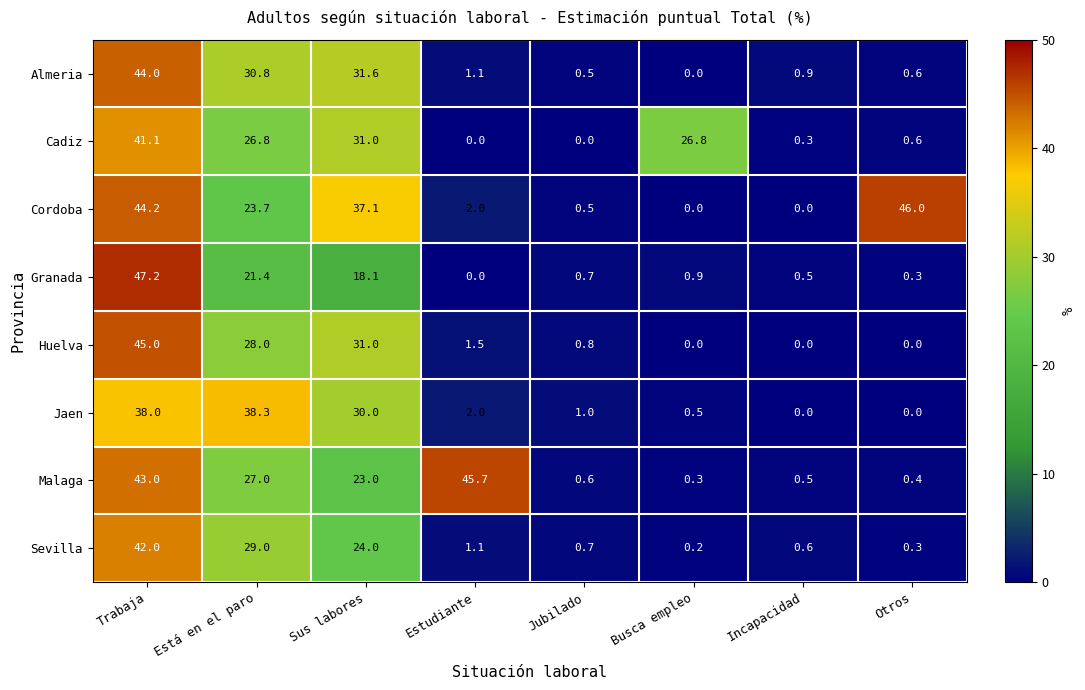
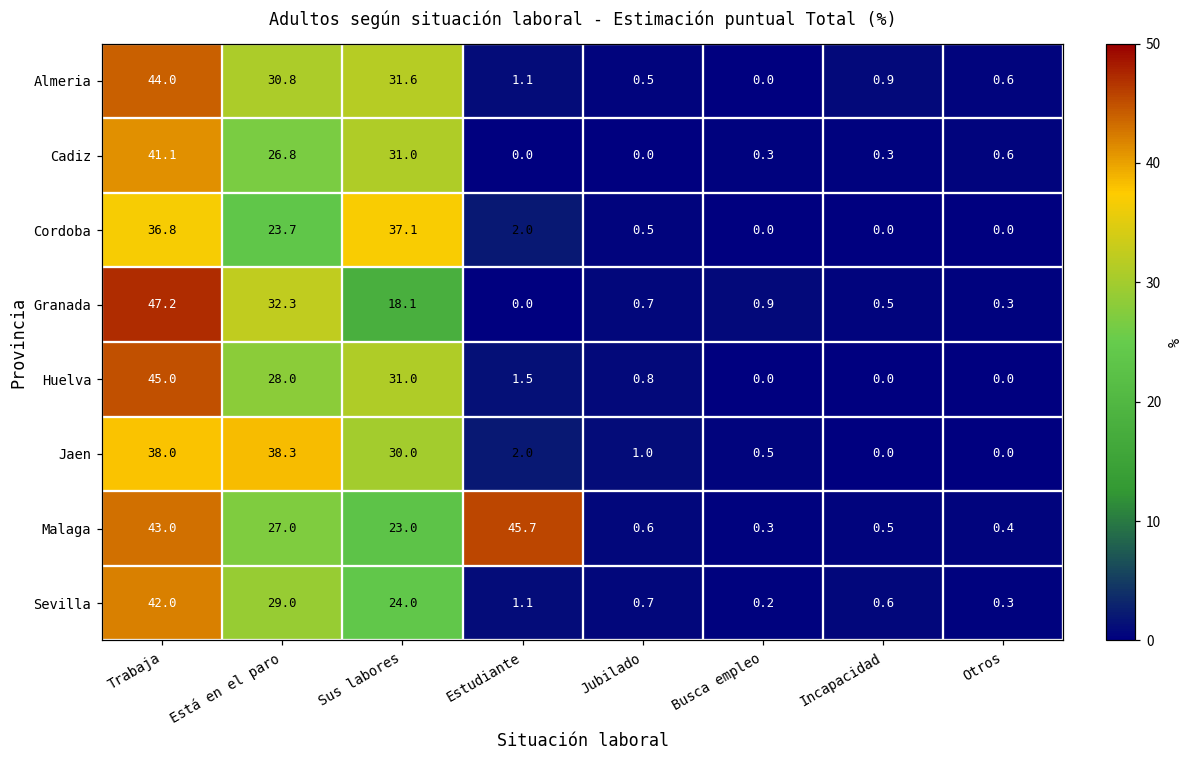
  {
    "Almeria": {
      "Trabaja": 44.0,
      "Está en el paro": 30.8,
      "Sus labores": 31.6,
      "Estudiante": 1.1,
      "Jubilado": 0.5,
      "Busca empleo": 0.0,
      "Incapacidad": 0.9,
      "Otros": 0.6
    },
    "Cadiz": {
      "Trabaja": 41.1,
      "Está en el paro": 26.8,
      "Sus labores": 31.0,
      "Estudiante": 0.0,
      "Jubilado": 0.0,
-     "Busca empleo": 26.8,
+     "Busca empleo": 0.3,
      "Incapacidad": 0.3,
      "Otros": 0.6
    },
    "Cordoba": {
-     "Trabaja": 44.2,
+     "Trabaja": 36.8,
      "Está en el paro": 23.7,
      "Sus labores": 37.1,
      "Estudiante": 2.0,
      "Jubilado": 0.5,
      "Busca empleo": 0.0,
      "Incapacidad": 0.0,
-     "Otros": 46.0
+     "Otros": 0.0
    },
    "Granada": {
      "Trabaja": 47.2,
-     "Está en el paro": 21.4,
+     "Está en el paro": 32.3,
      "Sus labores": 18.1,
      "Estudiante": 0.0,
      "Jubilado": 0.7,
      "Busca empleo": 0.9,
      "Incapacidad": 0.5,
      "Otros": 0.3
    },
    "Huelva": {
      "Trabaja": 45.0,
      "Está en el paro": 28.0,
      "Sus labores": 31.0,
      "Estudiante": 1.5,
      "Jubilado": 0.8,
      "Busca empleo": 0.0,
      "Incapacidad": 0.0,
      "Otros": 0.0
    },
    "Jaen": {
      "Trabaja": 38.0,
      "Está en el paro": 38.3,
      "Sus labores": 30.0,
      "Estudiante": 2.0,
      "Jubilado": 1.0,
      "Busca empleo": 0.5,
      "Incapacidad": 0.0,
      "Otros": 0.0
    },
    "Malaga": {
      "Trabaja": 43.0,
      "Está en el paro": 27.0,
      "Sus labores": 23.0,
      "Estudiante": 45.7,
      "Jubilado": 0.6,
      "Busca empleo": 0.3,
      "Incapacidad": 0.5,
      "Otros": 0.4
    },
    "Sevilla": {
      "Trabaja": 42.0,
      "Está en el paro": 29.0,
      "Sus labores": 24.0,
      "Estudiante": 1.1,
      "Jubilado": 0.7,
      "Busca empleo": 0.2,
      "Incapacidad": 0.6,
      "Otros": 0.3
    }
  }
